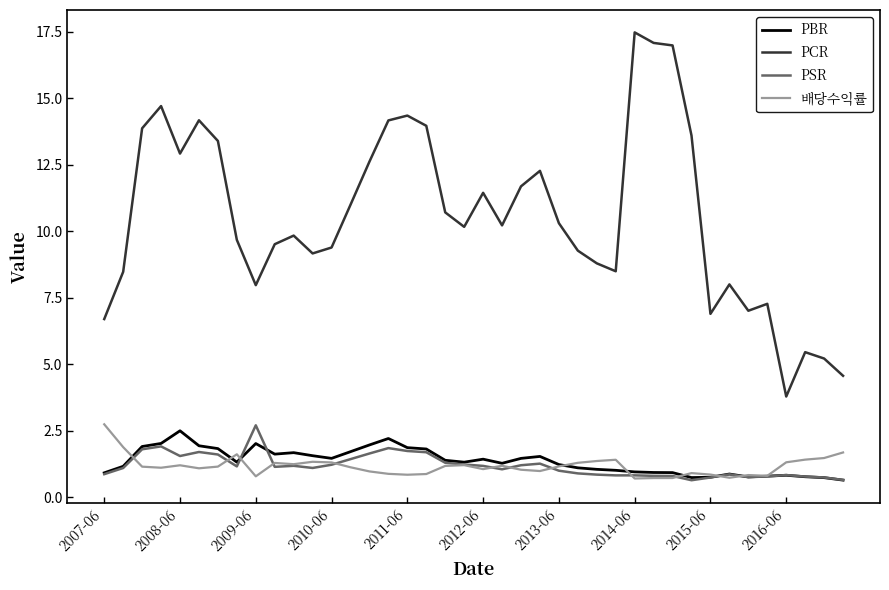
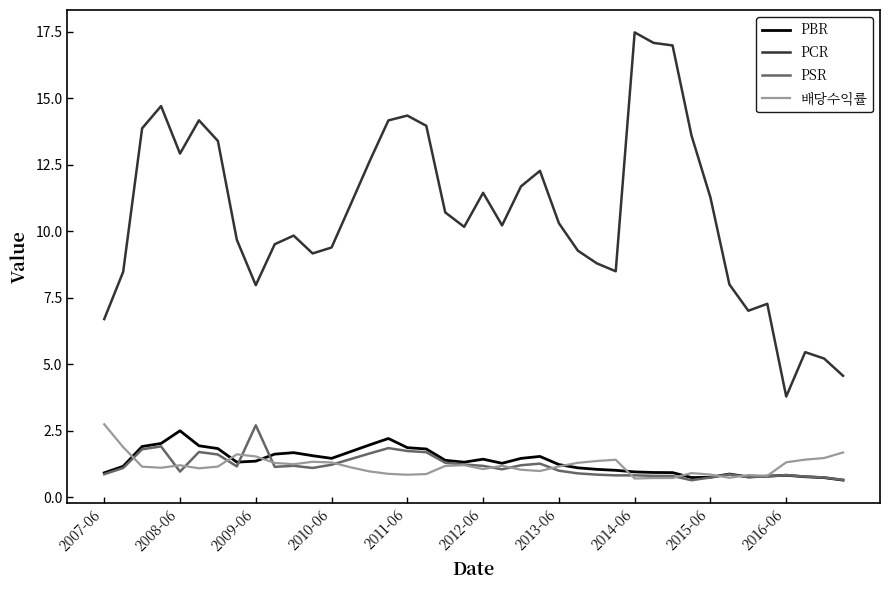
  {
    "PBR": {
      "2008-06": 2.5,
-     "2009-06": 2.0,
+     "2009-06": 1.4,
      "2010-06": 1.5,
      "2011-06": 1.9,
      "2012-06": 1.4,
      "2014-06": 1.0
    },
    "PCR": {
      "2007-06": 6.7,
      "2008-06": 12.9,
      "2009-06": 8.0,
      "2010-06": 9.4,
      "2011-06": 14.4,
      "2012-06": 11.5,
      "2013-06": 10.3,
      "2014-06": 17.5,
-     "2015-06": 6.9,
+     "2015-06": 11.3,
      "2016-06": 3.8
    },
    "PSR": {
-     "2008-06": 1.6,
+     "2008-06": 1.0,
      "2009-06": 2.7,
      "2011-06": 1.7,
      "2012-06": 1.2,
      "2013-06": 1.0,
      "2014-06": 0.8
    },
    "배당수익률": {
      "2007-06": 2.7,
      "2008-06": 1.2,
-     "2009-06": 0.8,
+     "2009-06": 1.5,
      "2011-06": 0.9,
      "2012-06": 1.1,
      "2014-06": 0.7,
      "2015-06": 0.9,
      "2016-06": 1.3
    }
  }
